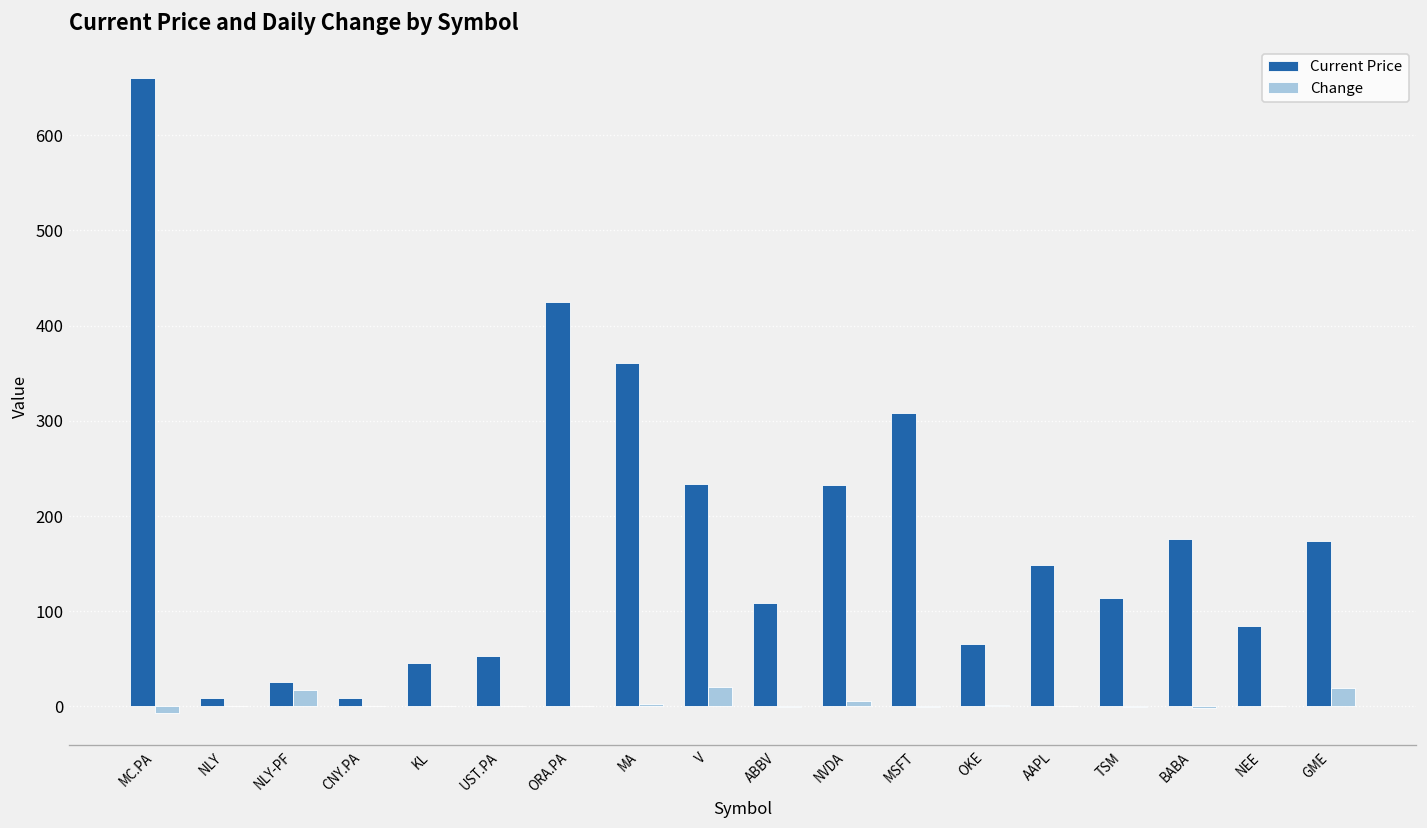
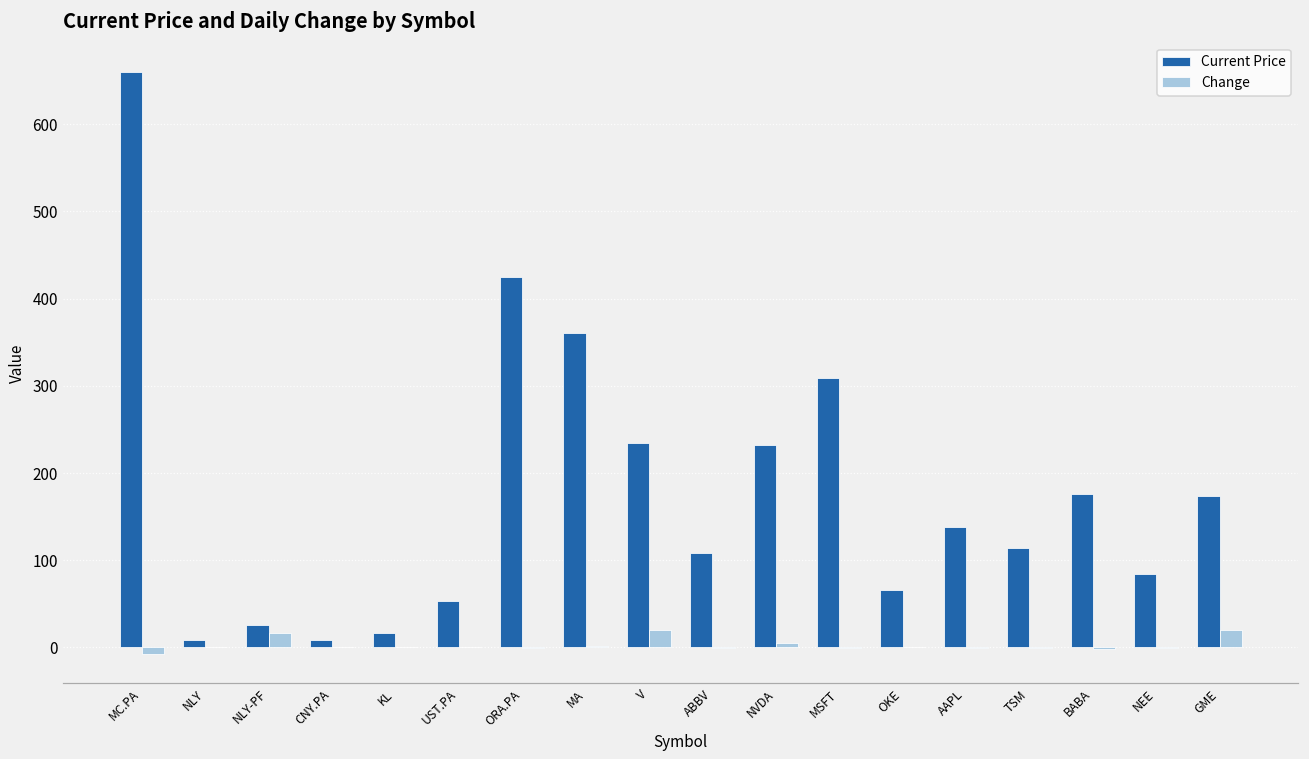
  {
    "Current Price": {
      "MC.PA": 660,
      "NLY": 10,
      "NLY-PF": 30,
      "CNY.PA": 10,
-     "KL": 50,
+     "KL": 20,
      "UST.PA": 50,
      "ORA.PA": 430,
      "MA": 360,
      "V": 230,
      "ABBV": 110,
      "NVDA": 230,
      "MSFT": 310,
      "OKE": 70,
-     "AAPL": 150,
+     "AAPL": 140,
      "TSM": 110,
      "BABA": 180,
      "NEE": 80,
      "GME": 170
    },
    "Change": {
      "MC.PA": -10,
      "NLY-PF": 20,
      "V": 20,
      "NVDA": 10,
      "GME": 20
    }
  }
